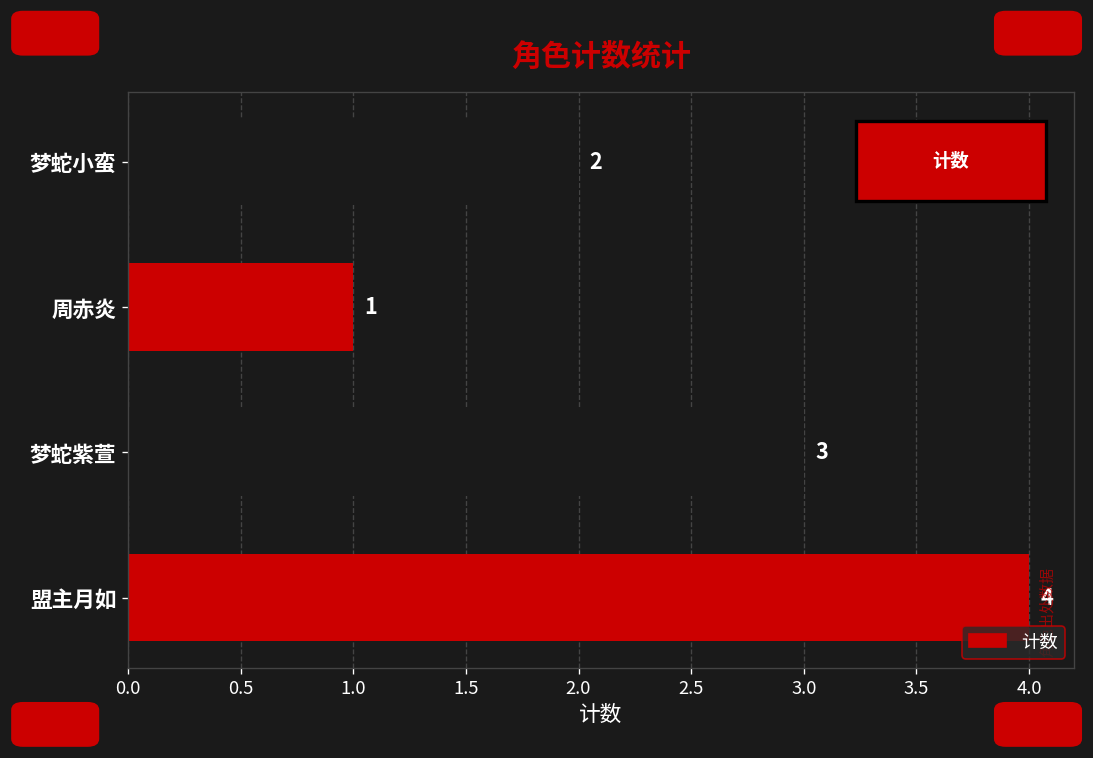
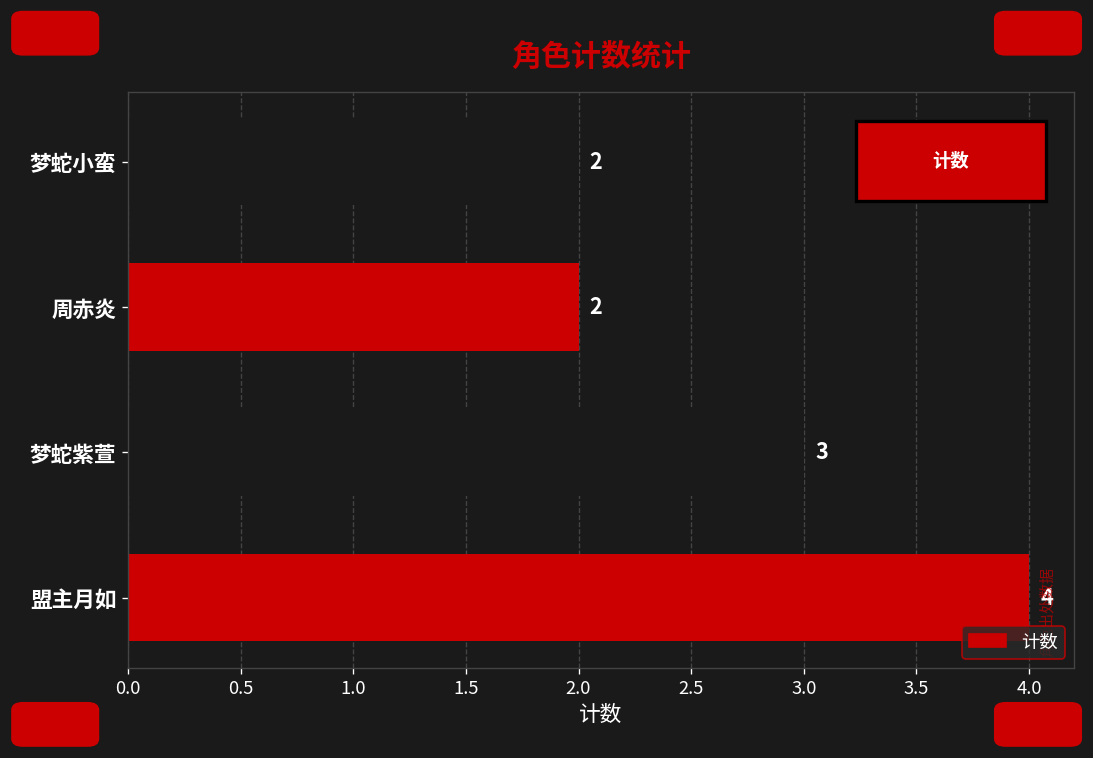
  {
    "梦蛇小蛮": 2,
-   "周赤炎": 1,
+   "周赤炎": 2,
    "梦蛇紫萱": 3
  }
